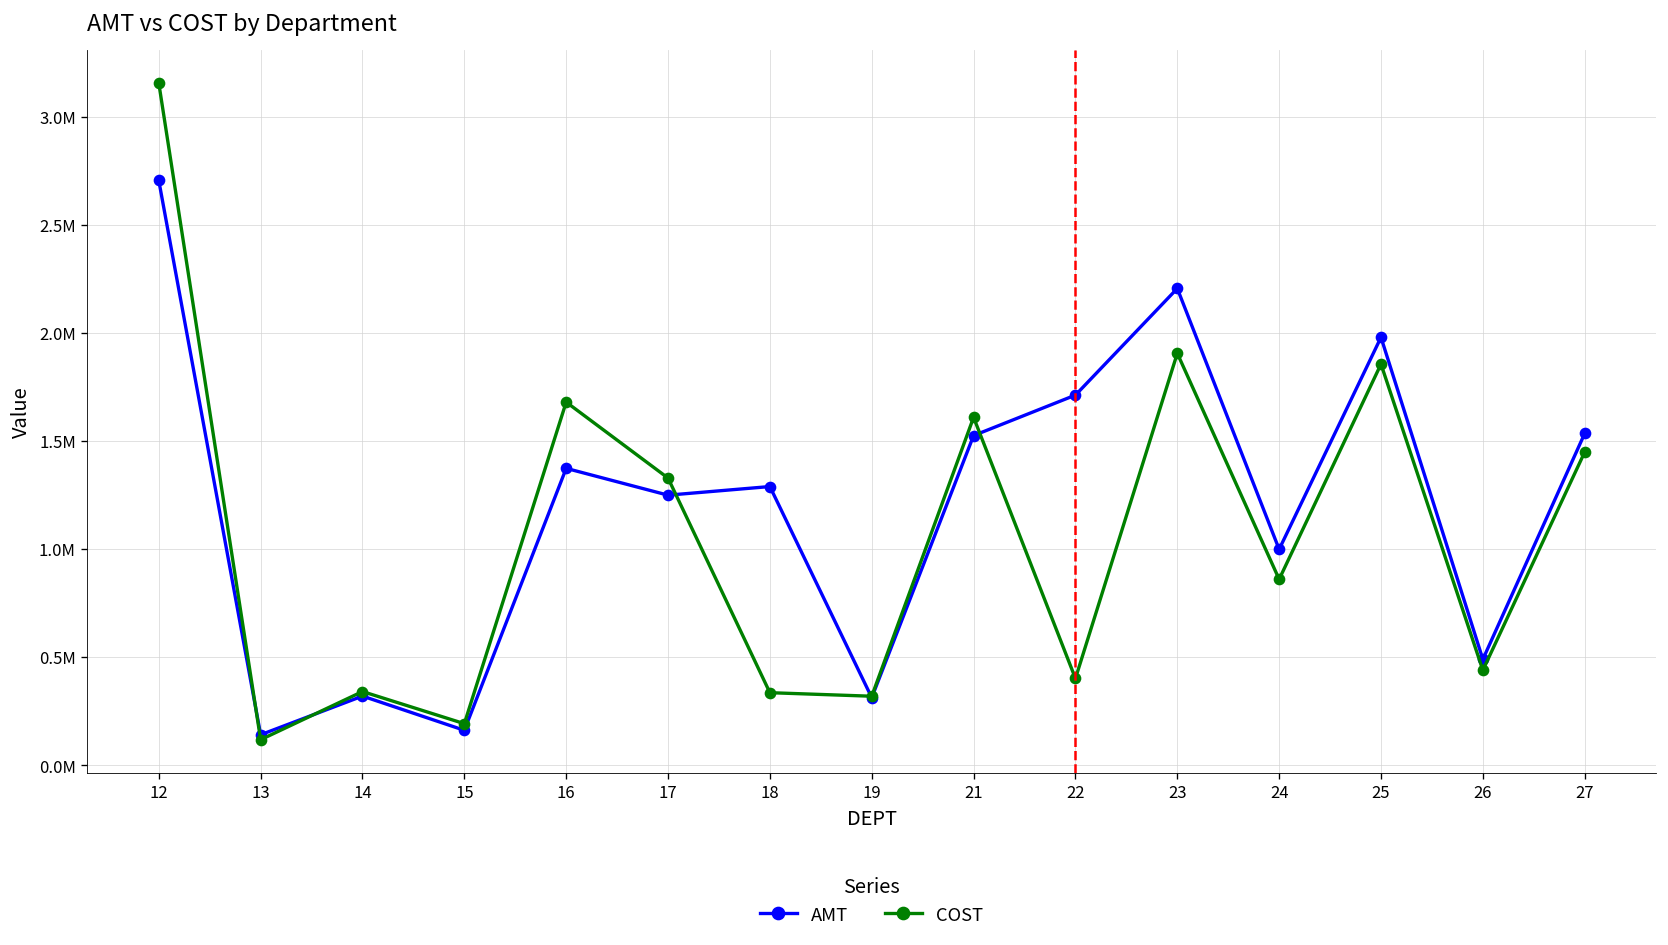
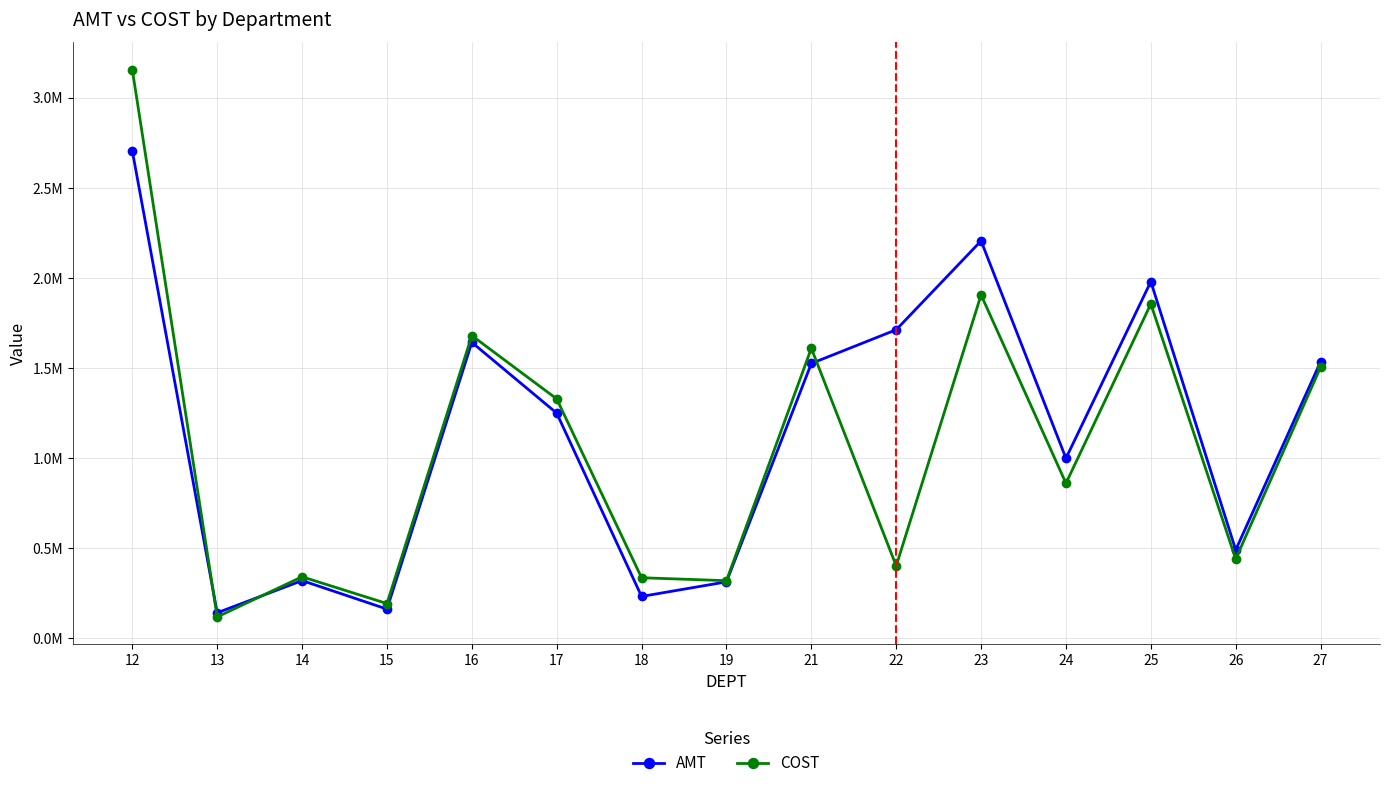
  {
    "AMT": {
      "12": 2700000,
      "13": 140000,
      "14": 320000,
      "15": 160000,
-     "16": 1370000,
+     "16": 1640000,
      "17": 1250000,
-     "18": 1290000,
+     "18": 230000,
      "21": 1520000,
      "22": 1710000,
      "23": 2210000,
      "24": 1000000,
      "25": 1980000,
      "26": 490000,
      "27": 1530000
    },
    "COST": {
      "12": 3160000,
      "13": 120000,
      "14": 340000,
      "15": 190000,
      "16": 1680000,
      "17": 1330000,
      "18": 340000,
      "21": 1610000,
      "22": 400000,
      "23": 1910000,
      "24": 860000,
      "25": 1860000,
      "26": 440000,
-     "27": 1450000
+     "27": 1500000
    }
  }
